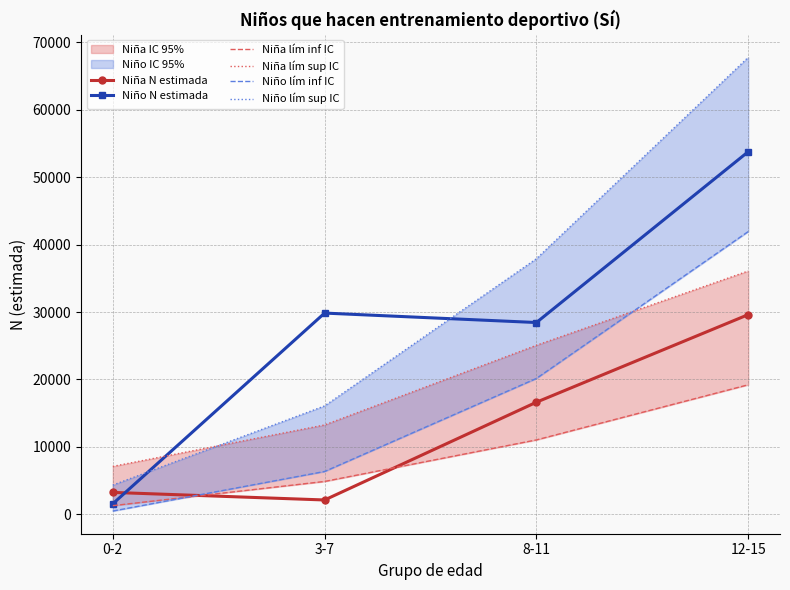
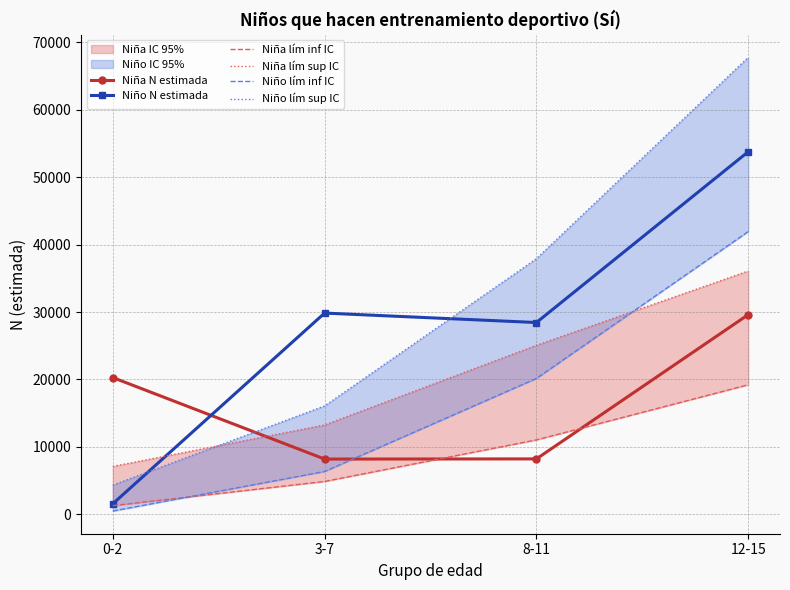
  {
    "Niña N estimada": {
-     "0-2": 3000,
-     "3-7": 2000,
-     "8-11": 17000,
+     "0-2": 20000,
+     "3-7": 8000,
+     "8-11": 8000,
      "12-15": 30000
    },
    "Niño N estimada": {
      "3-7": 30000,
      "8-11": 28000,
      "12-15": 54000
    }
  }
